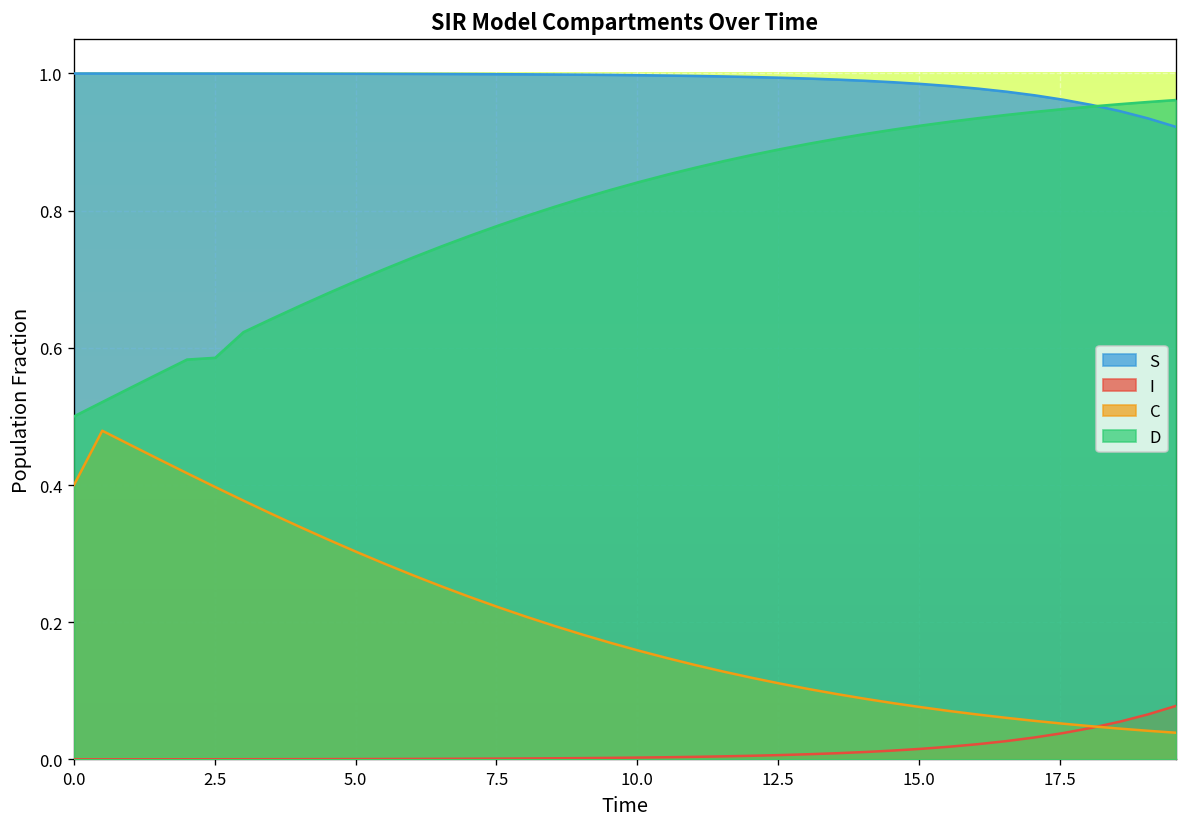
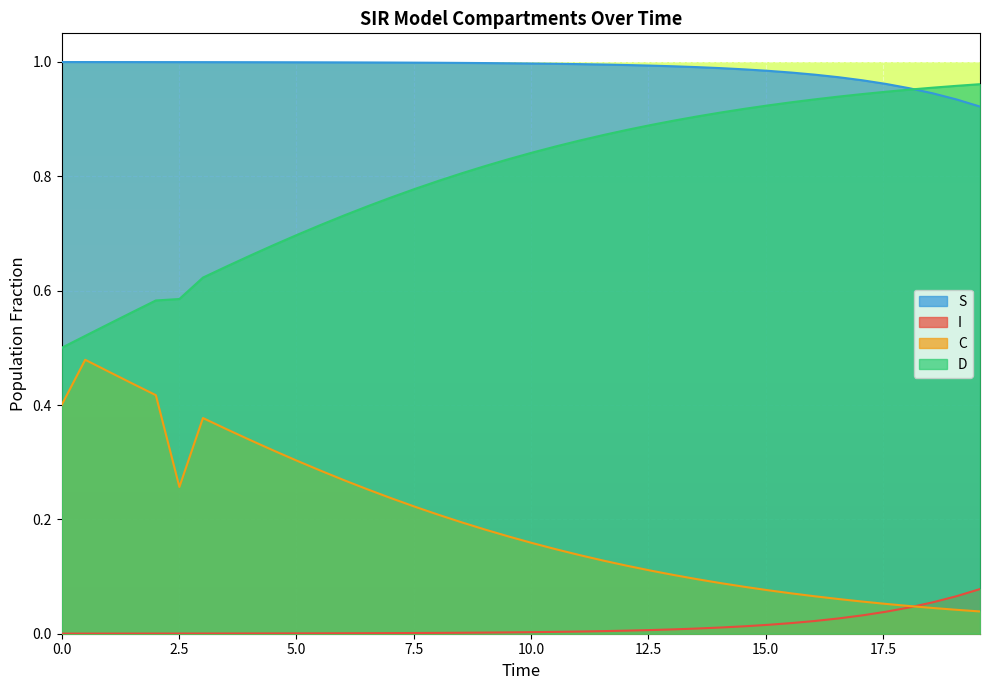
  {
    "S": {
      "0.0": 1.00,
      "2.5": 1.00
    },
    "I": {
      "0.0": 0.00,
      "2.5": 0.00
    },
    "C": {
      "0.0": 0.40,
-     "2.5": 0.40
+     "2.5": 0.26
    },
    "D": {
      "0.0": 0.50,
      "2.5": 0.59
    }
  }
